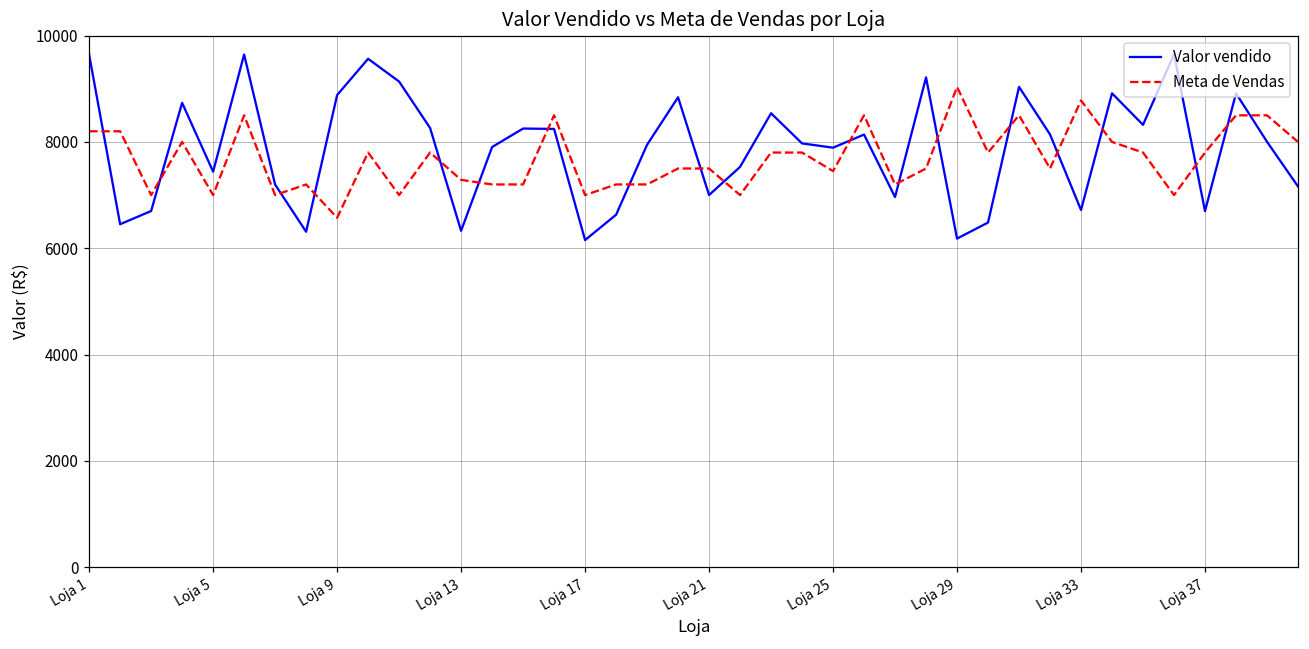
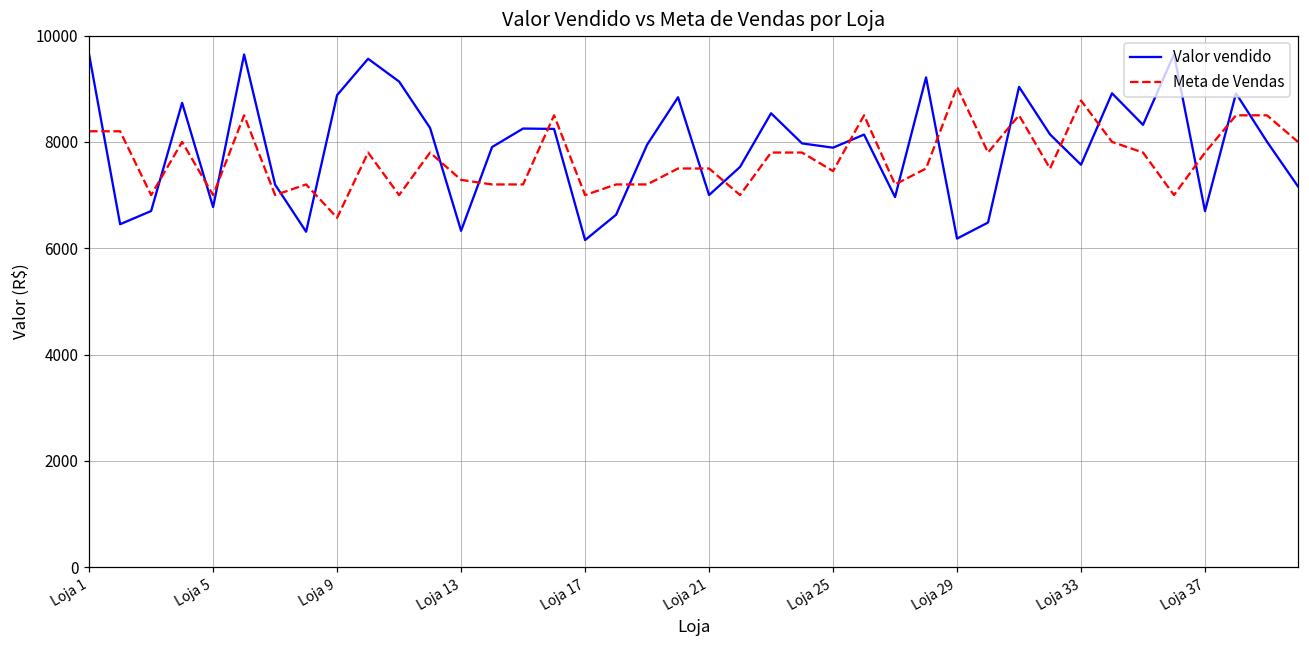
  {
    "Valor vendido": {
      "Loja 1": 9600,
-     "Loja 5": 7400,
+     "Loja 5": 6800,
      "Loja 9": 8900,
      "Loja 13": 6300,
      "Loja 17": 6200,
      "Loja 21": 7000,
      "Loja 25": 7900,
      "Loja 29": 6200,
-     "Loja 33": 6700,
+     "Loja 33": 7600,
      "Loja 37": 6700
    },
    "Meta de Vendas": {
      "Loja 1": 8200,
      "Loja 5": 7000,
      "Loja 9": 6600,
      "Loja 13": 7300,
      "Loja 17": 7000,
      "Loja 21": 7500,
      "Loja 25": 7500,
      "Loja 29": 9000,
      "Loja 33": 8800,
      "Loja 37": 7800
    }
  }
